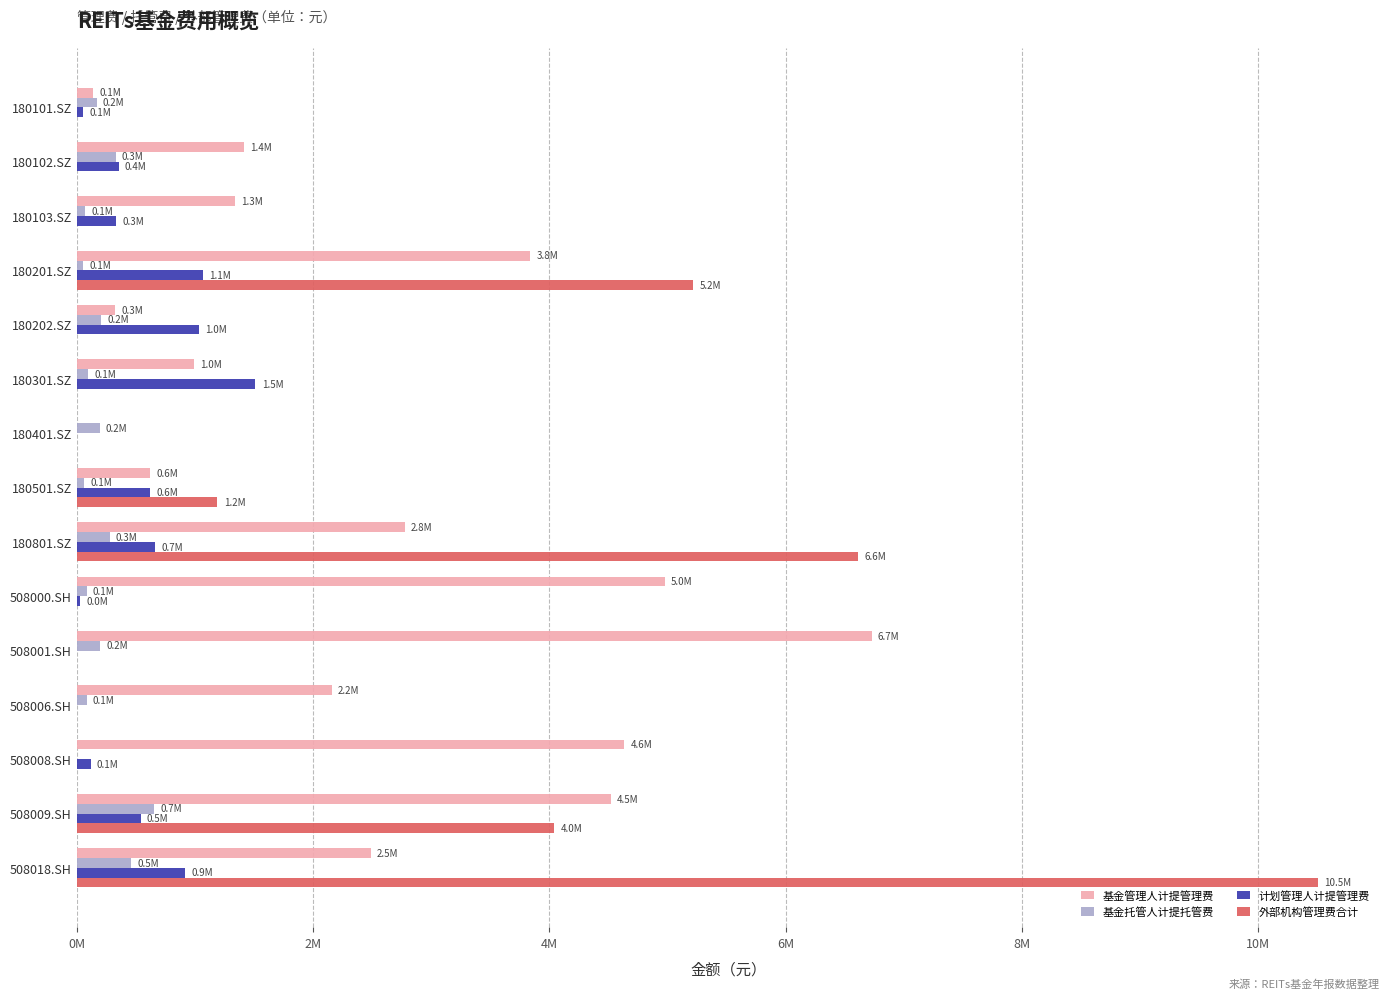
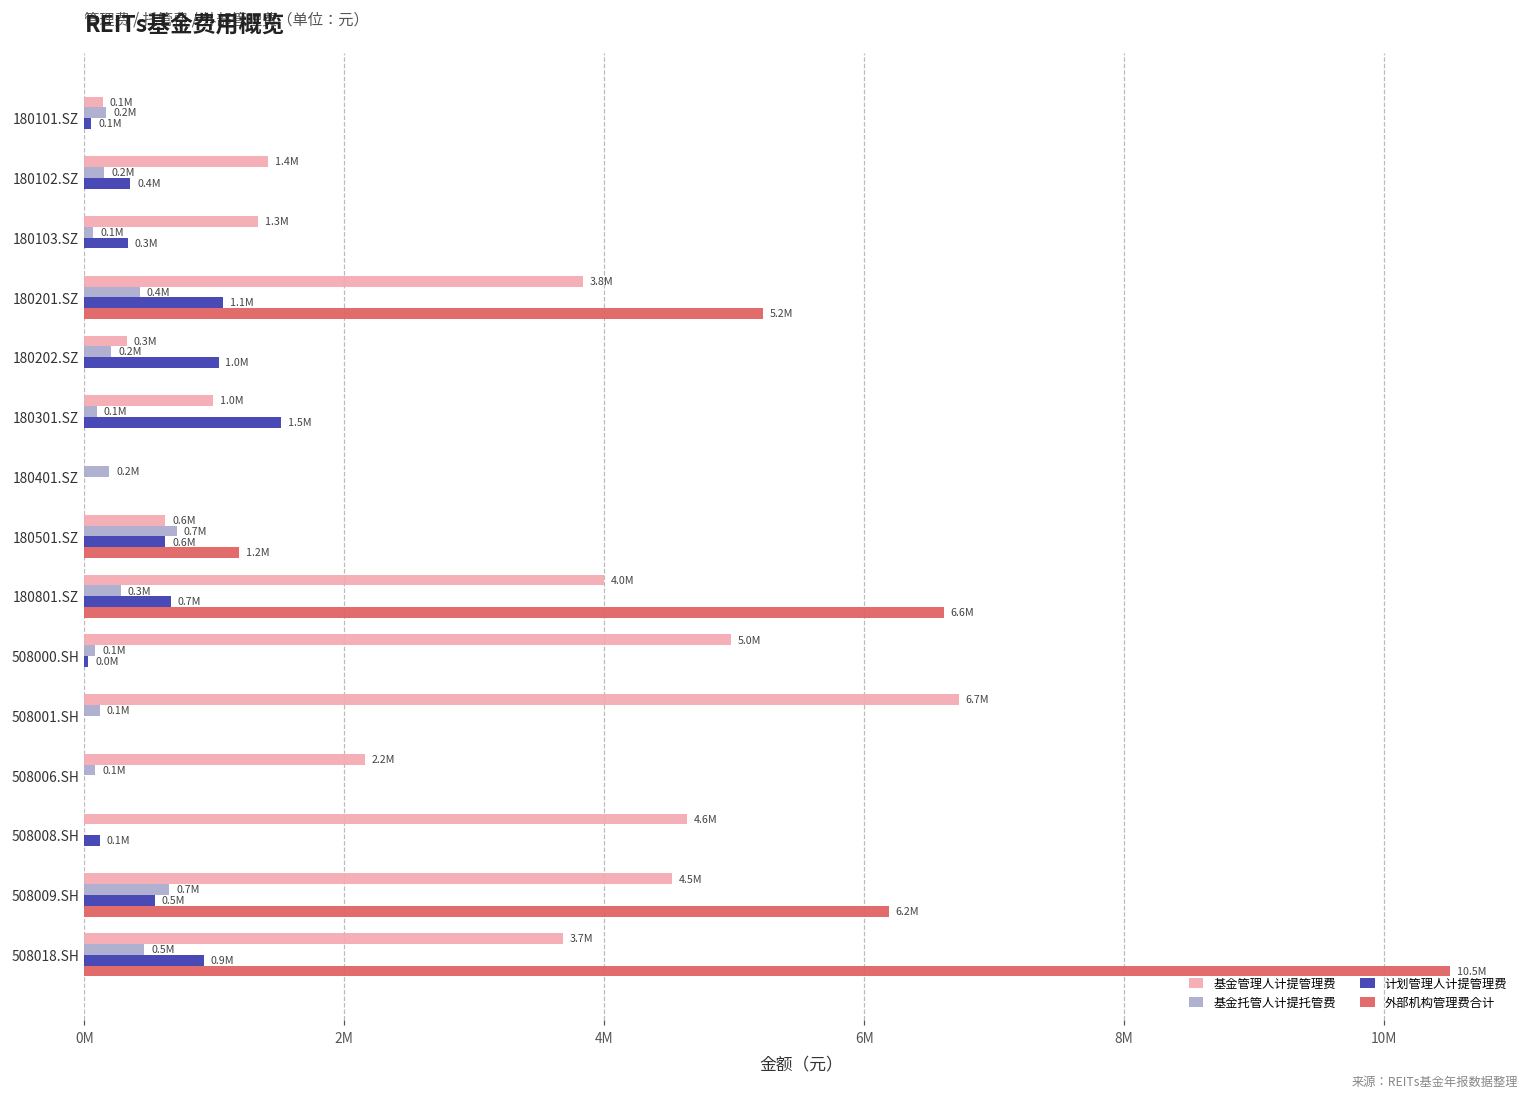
  {
    "基金管理人计提管理费": {
      "180101.SZ": "0.1M",
      "180102.SZ": "1.4M",
      "180103.SZ": "1.3M",
      "180201.SZ": "3.8M",
      "180202.SZ": "0.3M",
      "180301.SZ": "1.0M",
      "180501.SZ": "0.6M",
-     "180801.SZ": "2.8M",
+     "180801.SZ": "4.0M",
      "508000.SH": "5.0M",
      "508001.SH": "6.7M",
      "508006.SH": "2.2M",
      "508008.SH": "4.6M",
      "508009.SH": "4.5M",
-     "508018.SH": "2.5M"
+     "508018.SH": "3.7M"
    },
    "基金托管人计提托管费": {
      "180101.SZ": "0.2M",
-     "180102.SZ": "0.3M",
+     "180102.SZ": "0.2M",
      "180103.SZ": "0.1M",
-     "180201.SZ": "0.1M",
+     "180201.SZ": "0.4M",
      "180202.SZ": "0.2M",
      "180301.SZ": "0.1M",
      "180401.SZ": "0.2M",
-     "180501.SZ": "0.1M",
+     "180501.SZ": "0.7M",
      "180801.SZ": "0.3M",
      "508000.SH": "0.1M",
-     "508001.SH": "0.2M",
+     "508001.SH": "0.1M",
      "508006.SH": "0.1M",
      "508009.SH": "0.7M",
      "508018.SH": "0.5M"
    },
    "计划管理人计提管理费": {
      "180101.SZ": "0.1M",
      "180102.SZ": "0.4M",
      "180103.SZ": "0.3M",
      "180201.SZ": "1.1M",
      "180202.SZ": "1.0M",
      "180301.SZ": "1.5M",
      "180501.SZ": "0.6M",
      "180801.SZ": "0.7M",
      "508008.SH": "0.1M",
      "508009.SH": "0.5M",
      "508018.SH": "0.9M"
    },
    "外部机构管理费合计": {
      "180201.SZ": "5.2M",
      "180501.SZ": "1.2M",
      "180801.SZ": "6.6M",
      "508000.SH": "0.0M",
-     "508009.SH": "4.0M",
+     "508009.SH": "6.2M",
      "508018.SH": "10.5M"
    }
  }
